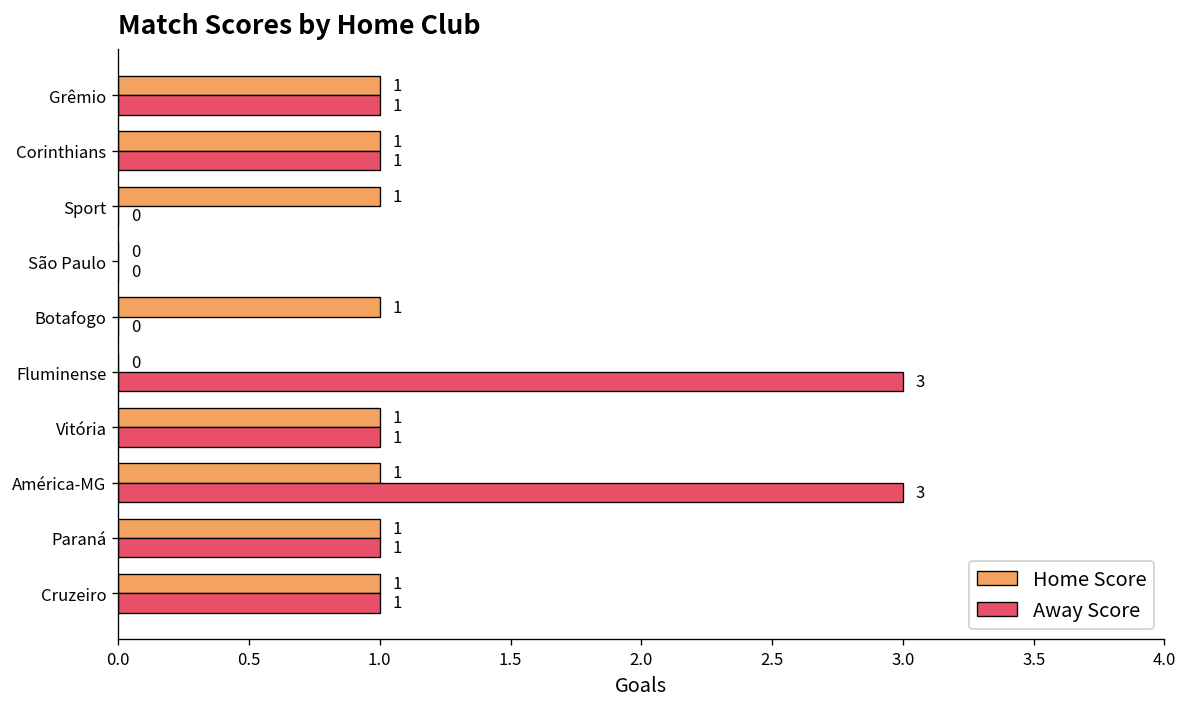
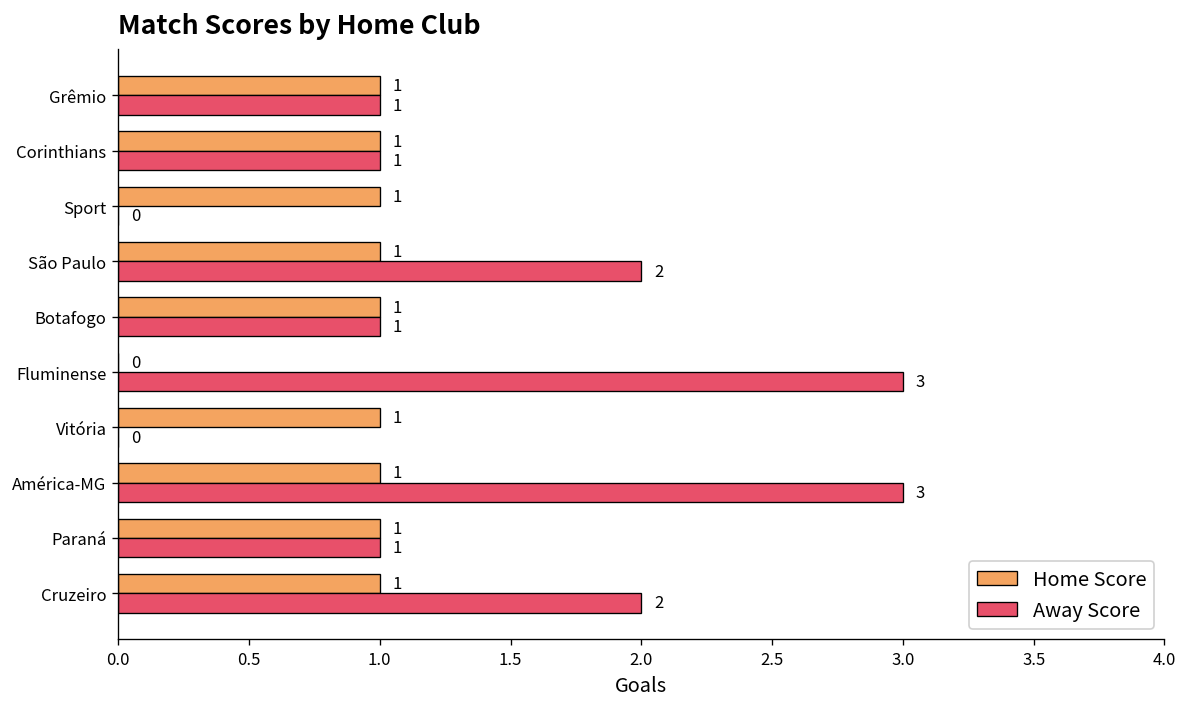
  {
    "Home Score": {
      "Grêmio": 1,
      "Corinthians": 1,
      "Sport": 1,
-     "São Paulo": 0,
+     "São Paulo": 1,
      "Botafogo": 1,
      "Fluminense": 0,
      "Vitória": 1,
      "América-MG": 1,
      "Paraná": 1,
      "Cruzeiro": 1
    },
    "Away Score": {
      "Grêmio": 1,
      "Corinthians": 1,
      "Sport": 0,
-     "São Paulo": 0,
-     "Botafogo": 0,
+     "São Paulo": 2,
+     "Botafogo": 1,
      "Fluminense": 3,
-     "Vitória": 1,
+     "Vitória": 0,
      "América-MG": 3,
      "Paraná": 1,
-     "Cruzeiro": 1
+     "Cruzeiro": 2
    }
  }
